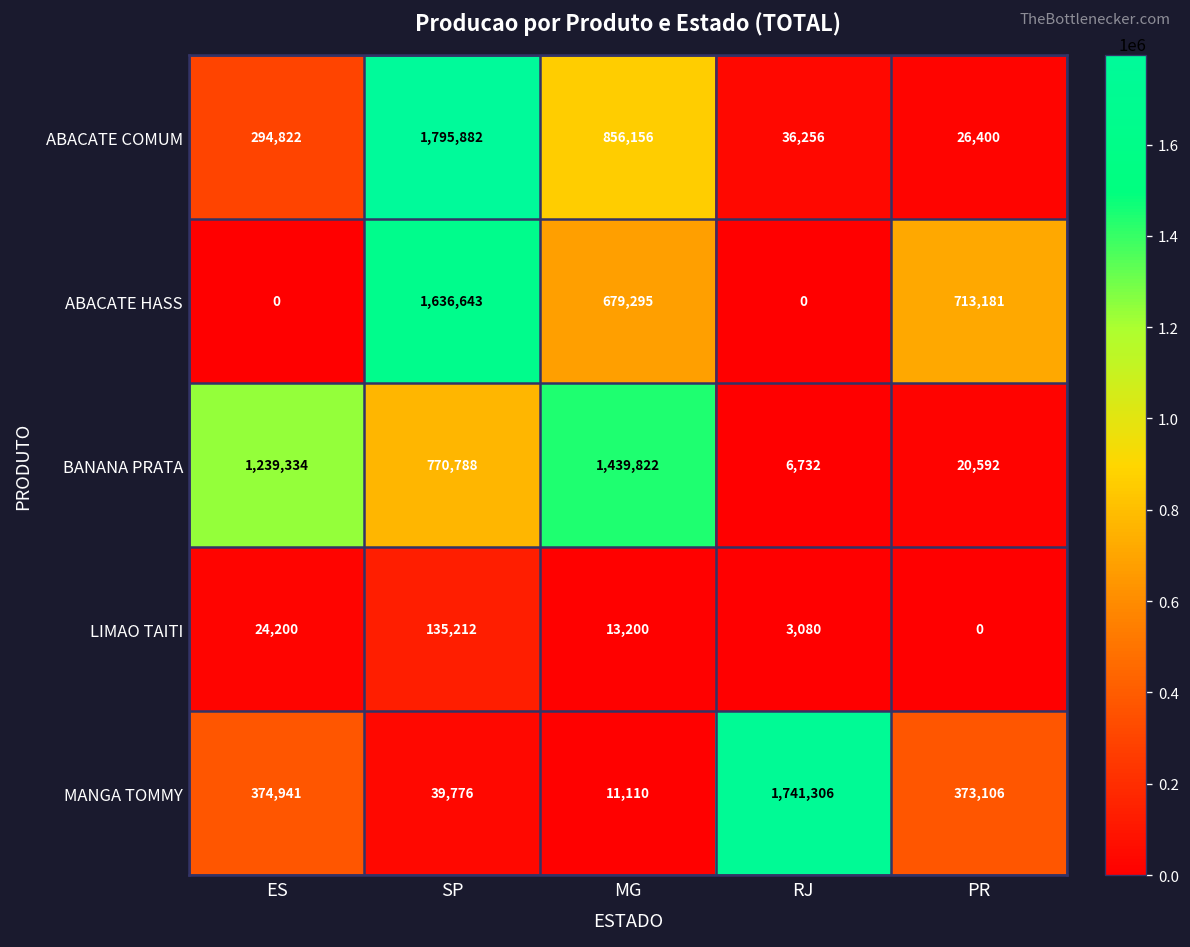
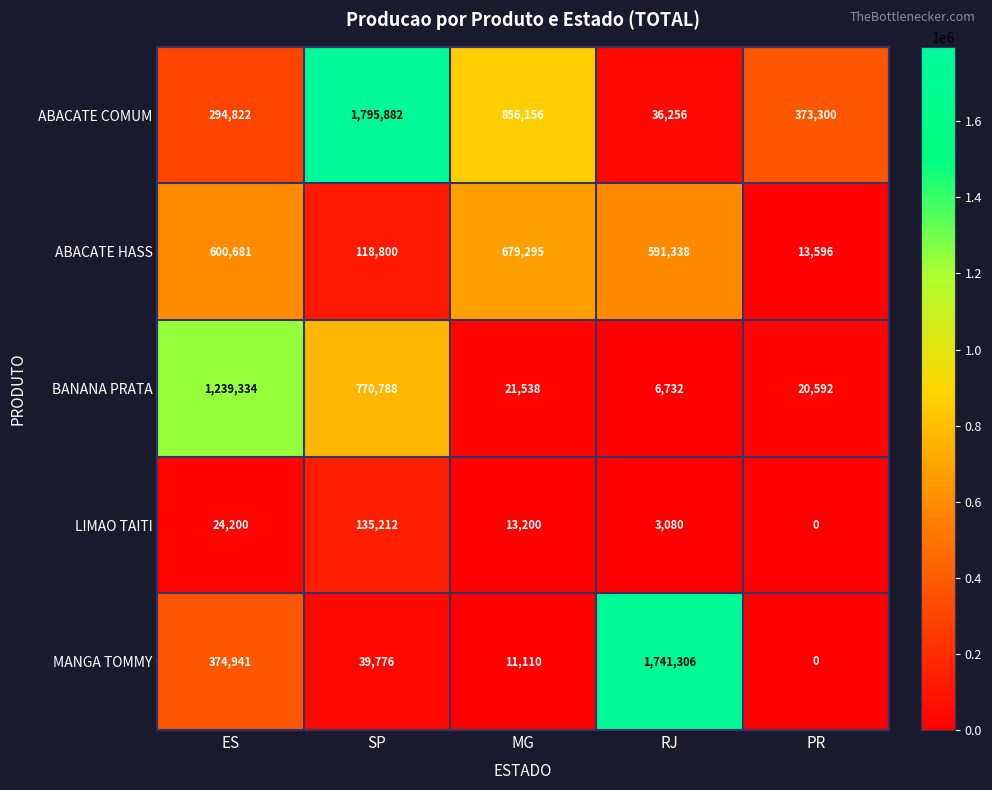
  {
    "ABACATE COMUM": {
      "ES": "294,822",
      "SP": "1,795,882",
      "MG": "856,156",
      "RJ": "36,256",
-     "PR": "26,400"
+     "PR": "373,300"
    },
    "ABACATE HASS": {
-     "ES": "0",
-     "SP": "1,636,643",
+     "ES": "600,681",
+     "SP": "118,800",
      "MG": "679,295",
-     "RJ": "0",
-     "PR": "713,181"
+     "RJ": "591,338",
+     "PR": "13,596"
    },
    "BANANA PRATA": {
      "ES": "1,239,334",
      "SP": "770,788",
-     "MG": "1,439,822",
+     "MG": "21,538",
      "RJ": "6,732",
      "PR": "20,592"
    },
    "LIMAO TAITI": {
      "ES": "24,200",
      "SP": "135,212",
      "MG": "13,200",
      "RJ": "3,080",
      "PR": "0"
    },
    "MANGA TOMMY": {
      "ES": "374,941",
      "SP": "39,776",
      "MG": "11,110",
      "RJ": "1,741,306",
-     "PR": "373,106"
+     "PR": "0"
    }
  }
